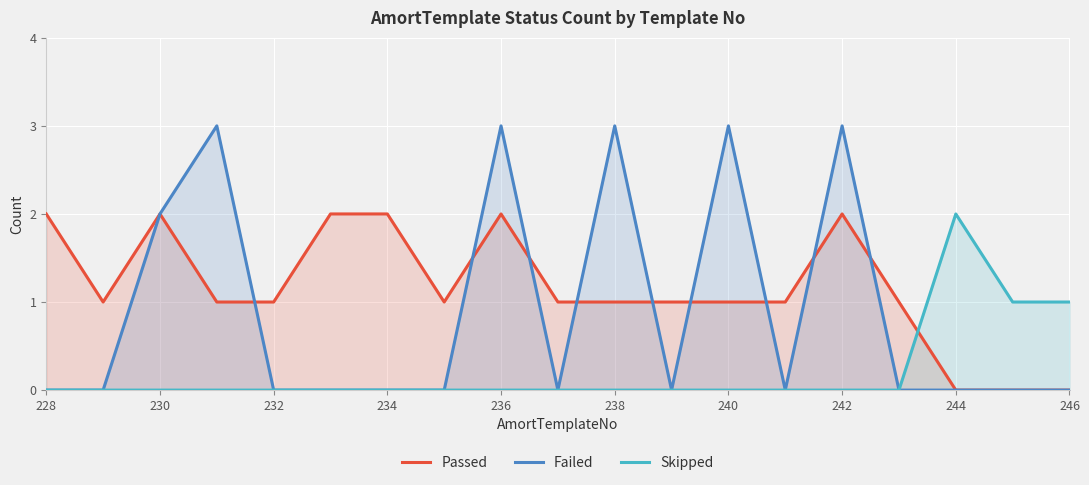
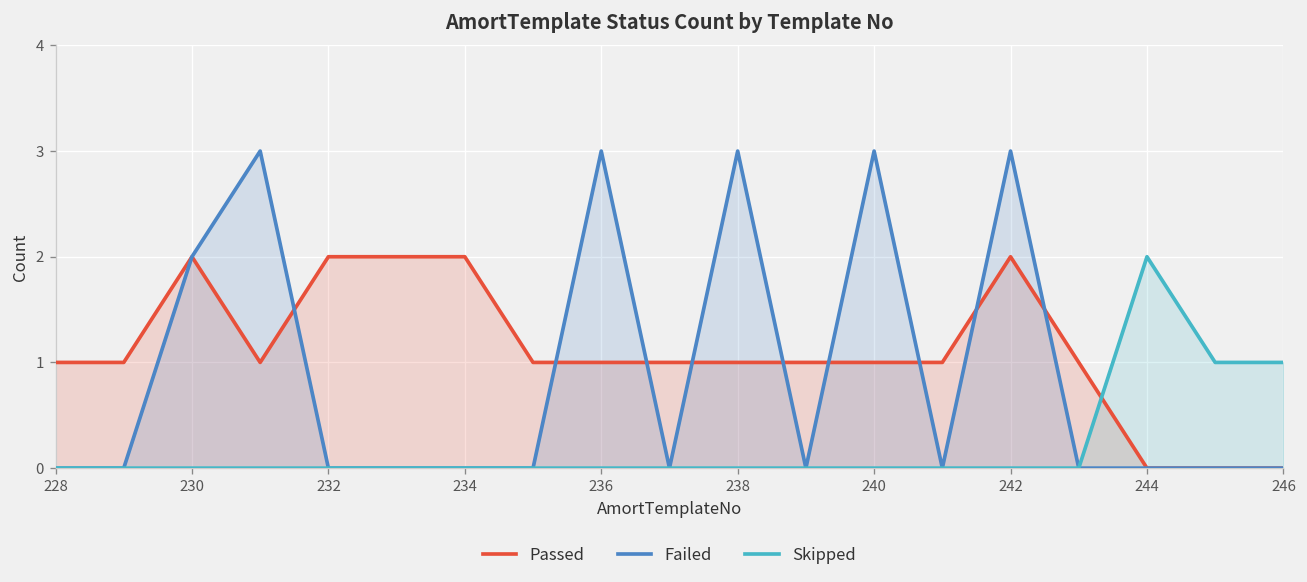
  {
    "Passed": {
-     "228": 2,
-     "232": 1,
+     "228": 1,
+     "232": 2,
      "234": 2,
-     "236": 2,
+     "236": 1,
      "238": 1,
      "240": 1,
      "242": 2
    }
  }
